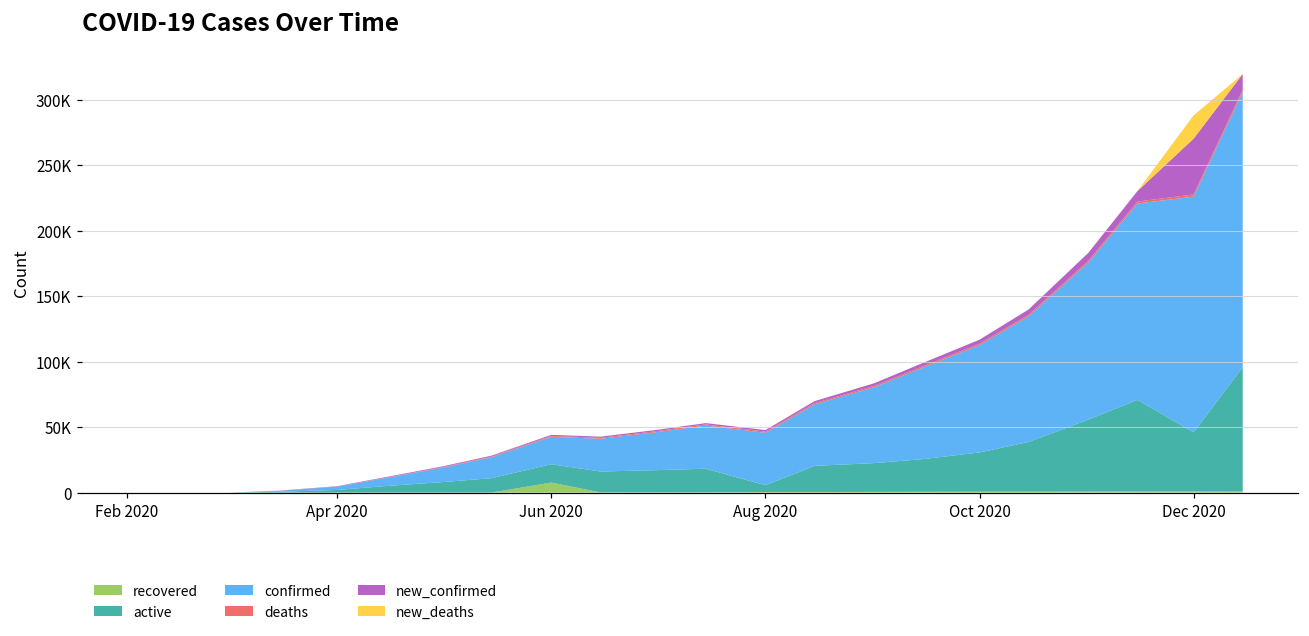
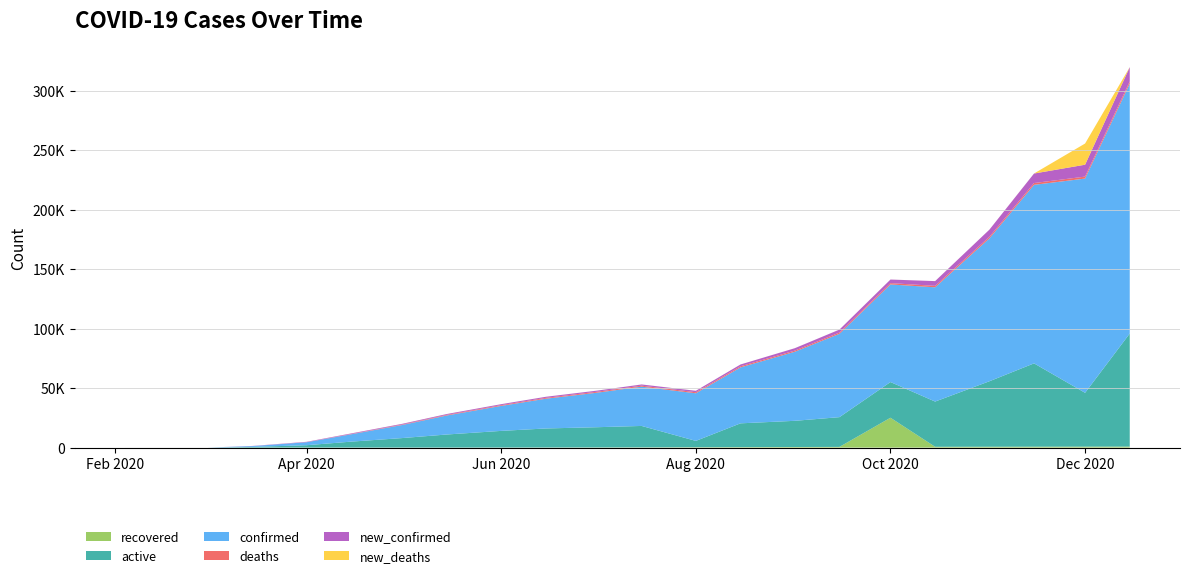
  {
    "recovered": {
-     "Jun 2020": 8000,
-     "Oct 2020": 1000
+     "Jun 2020": 0,
+     "Oct 2020": 25000
    },
    "active": {
      "Jun 2020": 14000,
      "Aug 2020": 5000,
      "Oct 2020": 30000,
      "Dec 2020": 45000
    },
    "new_confirmed": {
-     "Dec 2020": 43000
+     "Dec 2020": 10000
    },
    "new_deaths": {
      "Dec 2020": 18000
    }
  }
